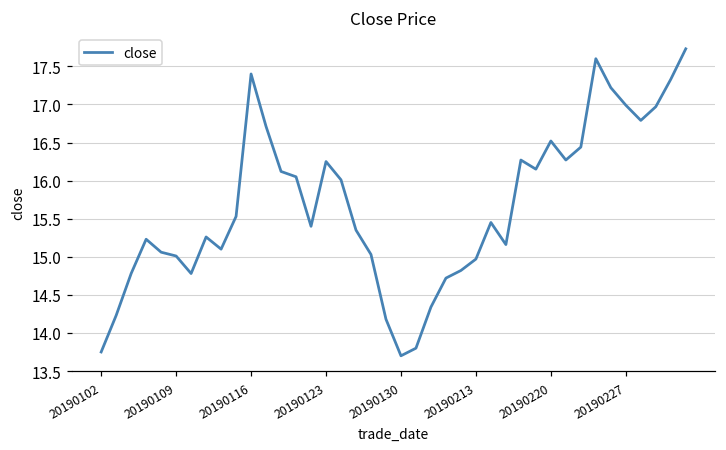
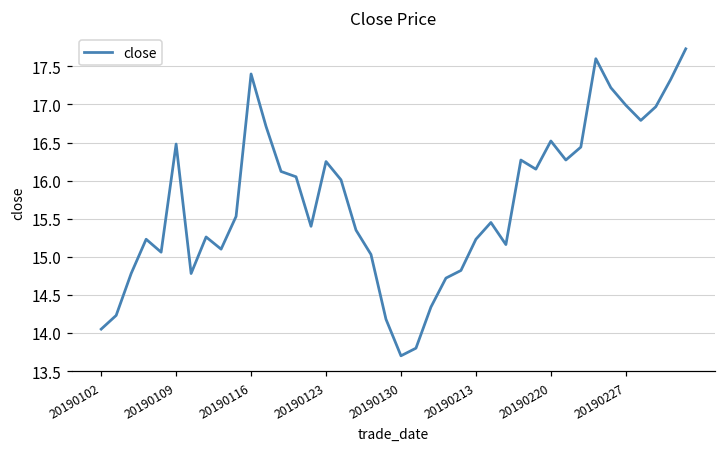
  {
-   "20190102": 13.8,
-   "20190109": 15.0,
+   "20190102": 14.1,
+   "20190109": 16.5,
    "20190116": 17.4,
    "20190123": 16.3,
    "20190130": 13.7,
-   "20190213": 15.0,
+   "20190213": 15.2,
    "20190220": 16.5,
    "20190227": 17.0
  }
